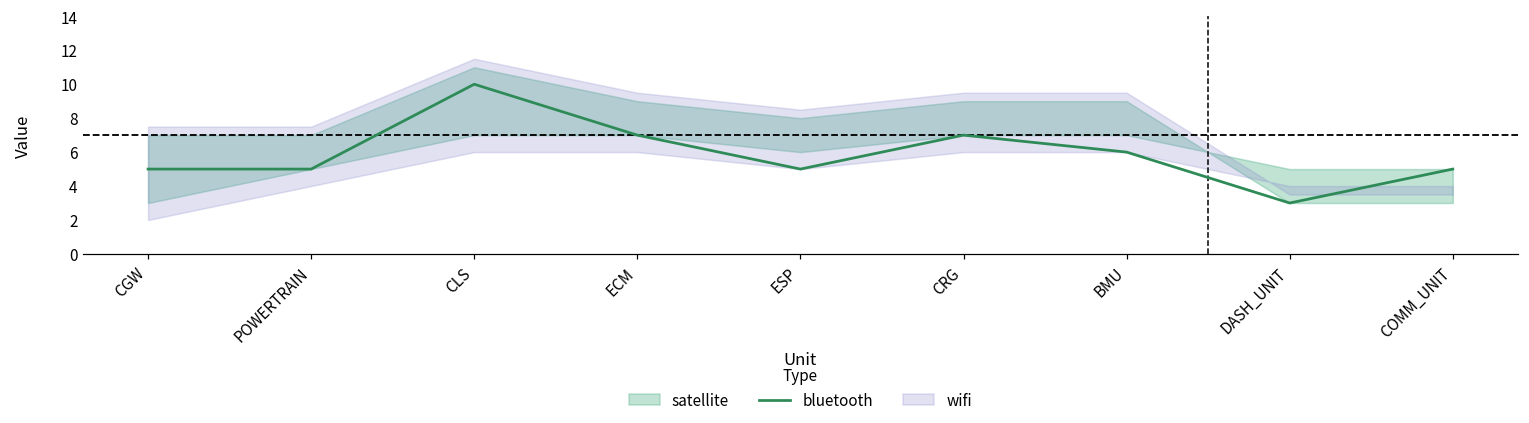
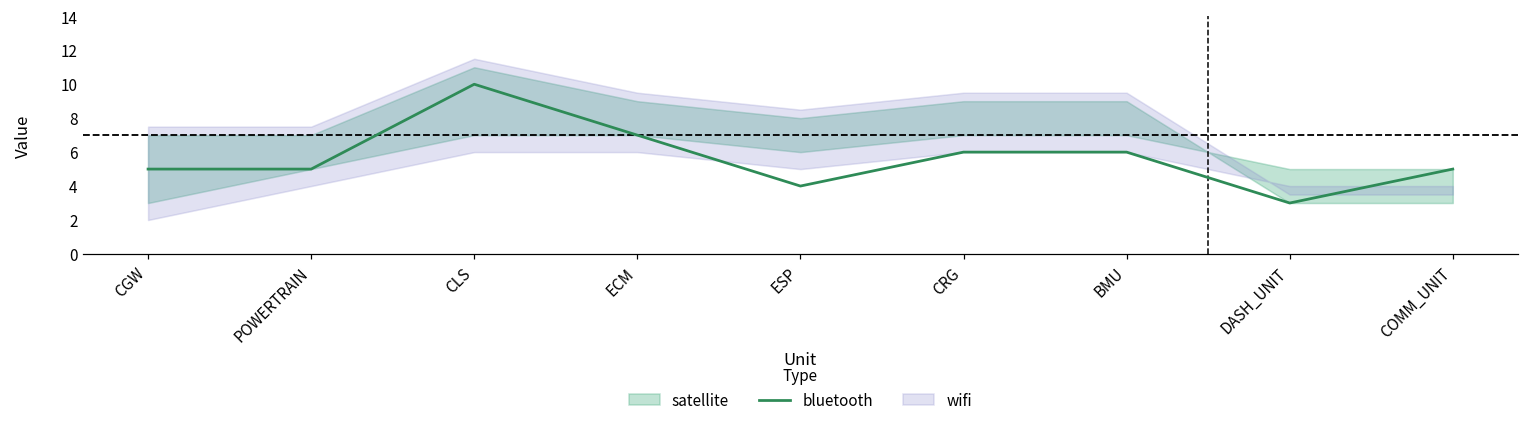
  {
    "bluetooth": {
      "CGW": 5,
      "POWERTRAIN": 5,
      "CLS": 10,
      "ECM": 7,
-     "ESP": 5,
-     "CRG": 7,
+     "ESP": 4,
+     "CRG": 6,
      "BMU": 6,
      "DASH_UNIT": 3
    }
  }
